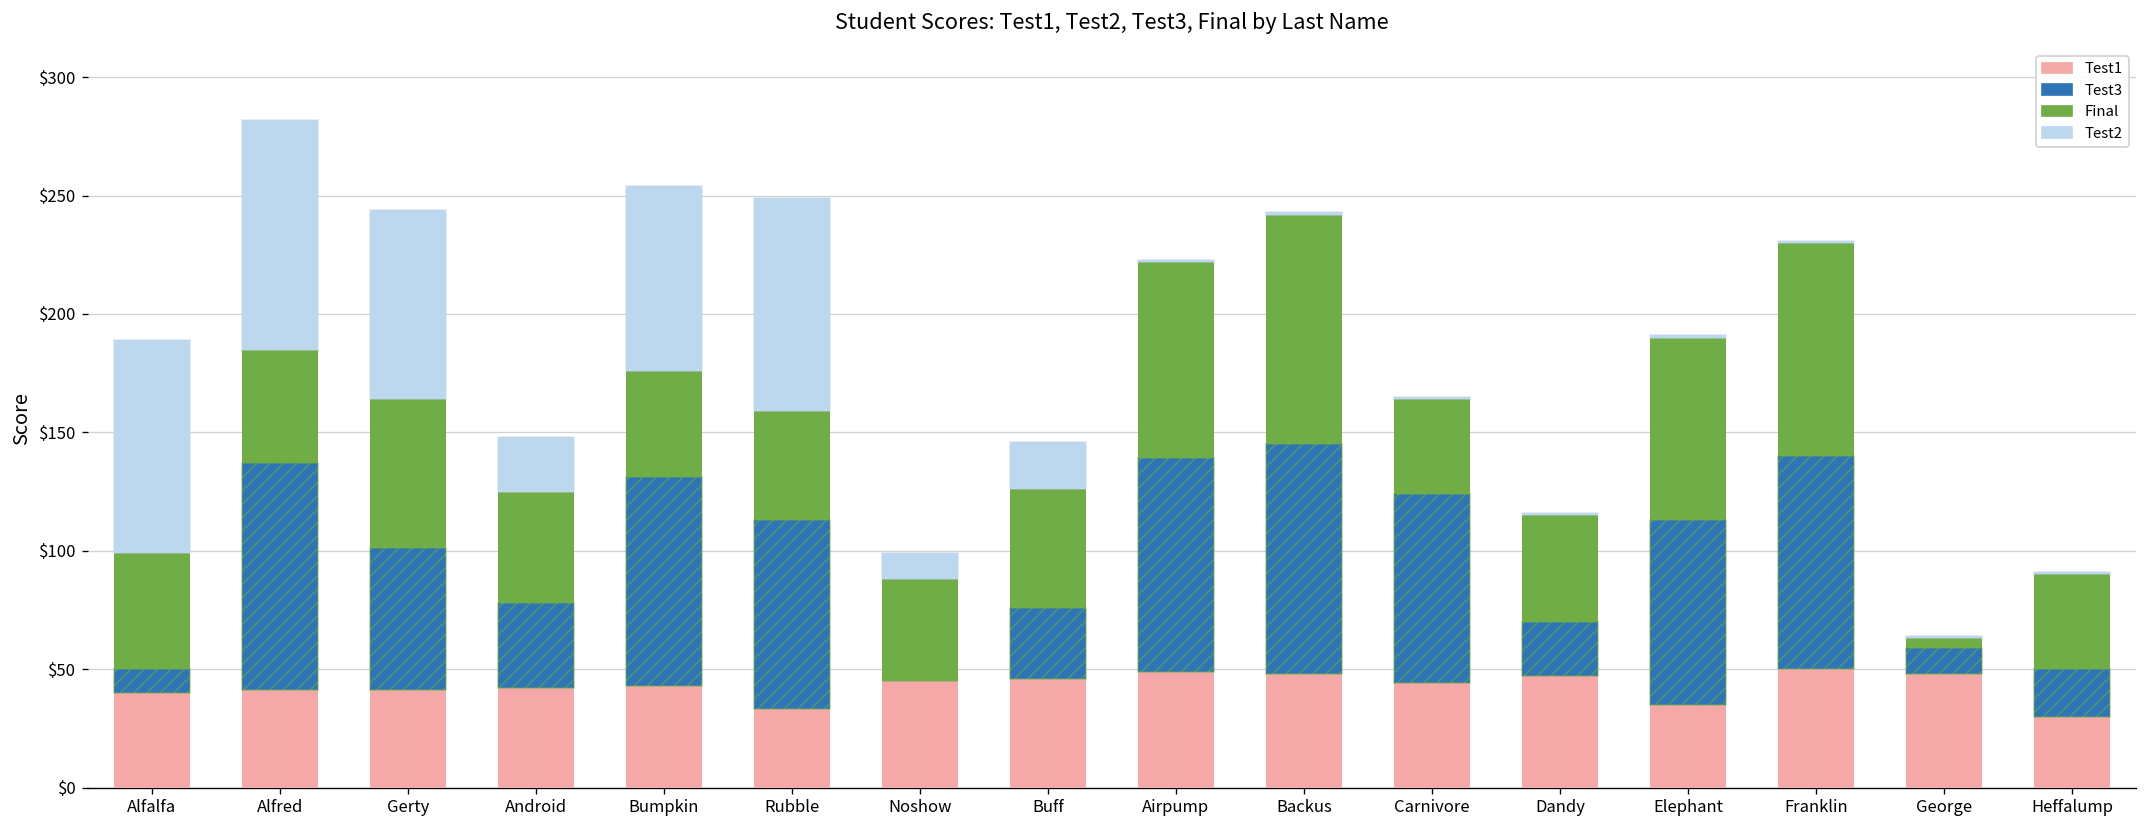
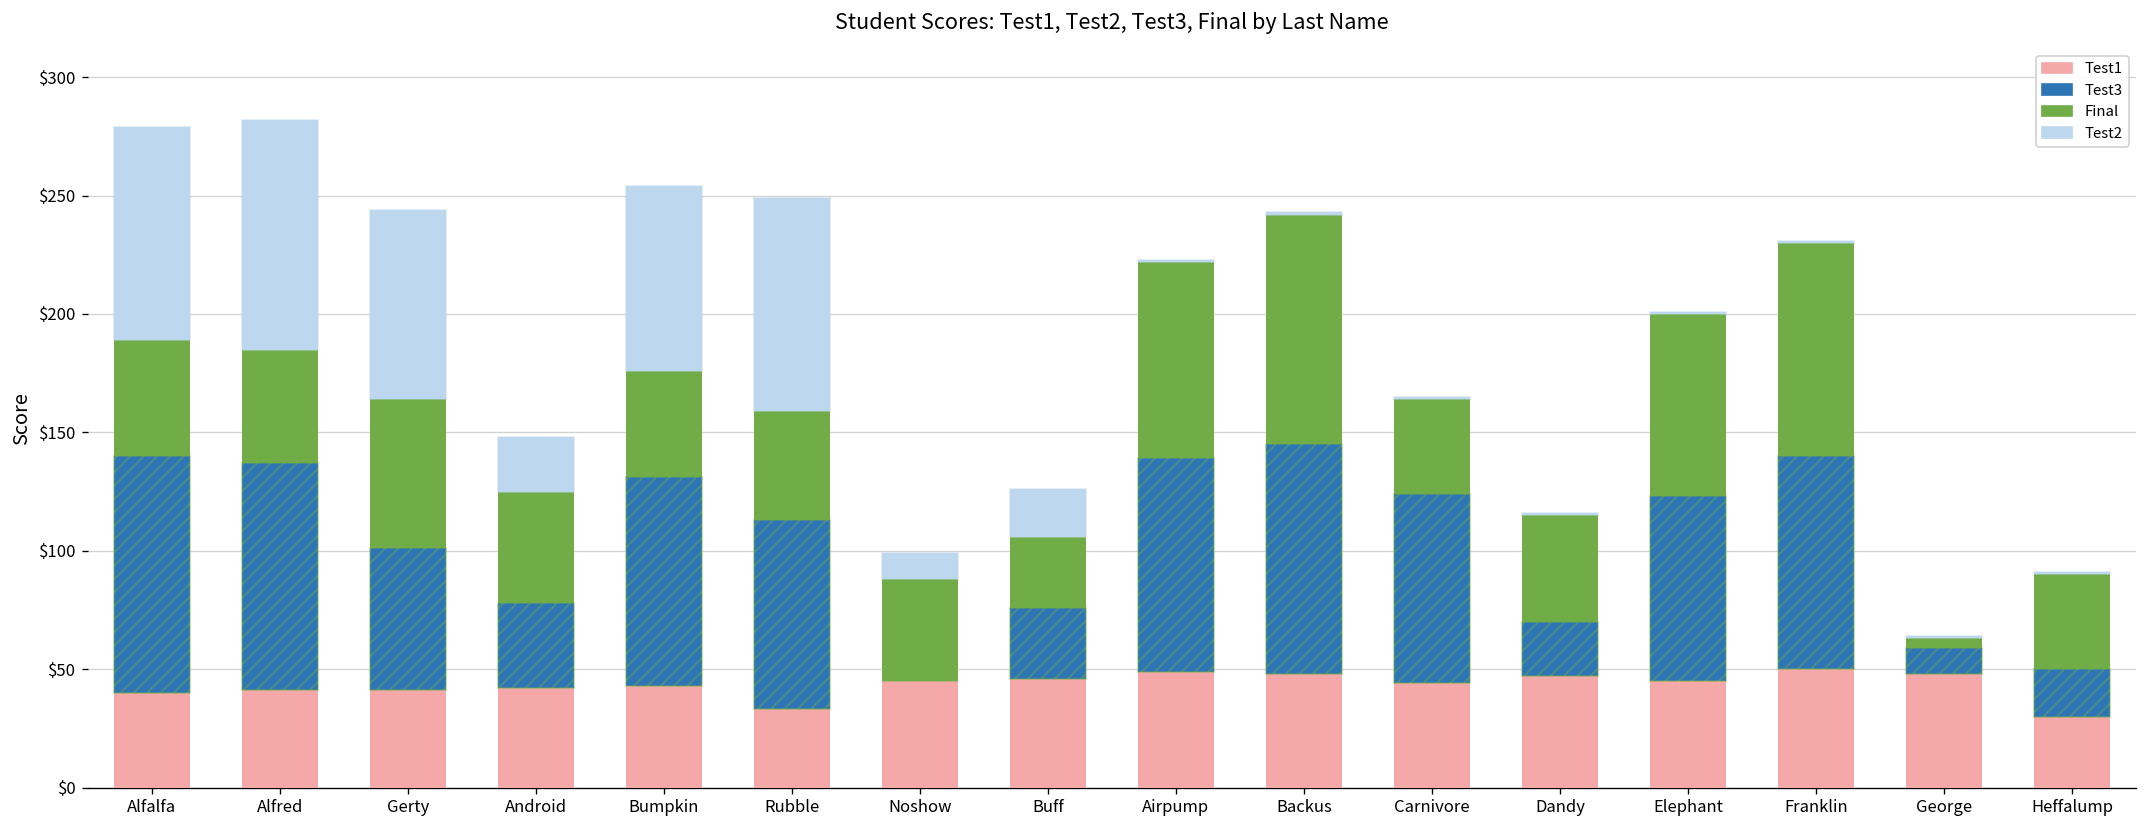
  {
    "Test1": {
      "Alfalfa": "$40",
      "Alfred": "$41",
      "Gerty": "$41",
      "Android": "$42",
      "Bumpkin": "$43",
      "Rubble": "$33",
      "Noshow": "$45",
      "Buff": "$46",
      "Airpump": "$49",
      "Backus": "$48",
      "Carnivore": "$44",
      "Dandy": "$47",
-     "Elephant": "$35",
+     "Elephant": "$45",
      "Franklin": "$50",
      "George": "$48",
      "Heffalump": "$30"
    },
    "Test3": {
-     "Alfalfa": "$10",
+     "Alfalfa": "$100",
      "Alfred": "$96",
      "Gerty": "$60",
      "Android": "$36",
      "Bumpkin": "$88",
      "Rubble": "$80",
      "Noshow": "$0",
      "Buff": "$30",
      "Airpump": "$90",
      "Backus": "$97",
      "Carnivore": "$80",
      "Dandy": "$23",
      "Elephant": "$78",
      "Franklin": "$90",
      "George": "$11",
      "Heffalump": "$20"
    },
    "Final": {
      "Alfalfa": "$49",
      "Alfred": "$48",
      "Gerty": "$63",
      "Android": "$47",
      "Bumpkin": "$45",
      "Rubble": "$46",
      "Noshow": "$43",
-     "Buff": "$50",
+     "Buff": "$30",
      "Airpump": "$83",
      "Backus": "$97",
      "Carnivore": "$40",
      "Dandy": "$45",
      "Elephant": "$77",
      "Franklin": "$90",
      "George": "$4",
      "Heffalump": "$40"
    },
    "Test2": {
      "Alfalfa": "$90",
      "Alfred": "$97",
      "Gerty": "$80",
      "Android": "$23",
      "Bumpkin": "$78",
      "Rubble": "$90",
      "Noshow": "$11",
      "Buff": "$20"
    }
  }
